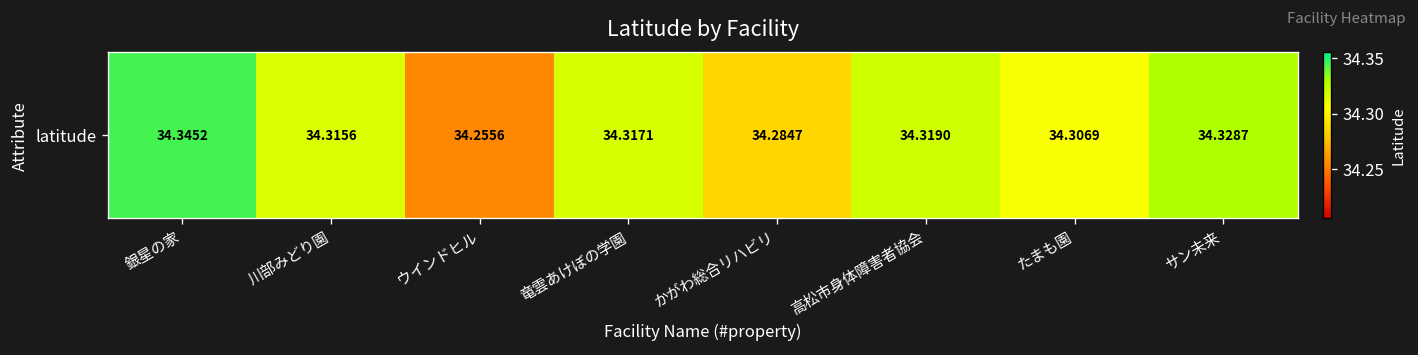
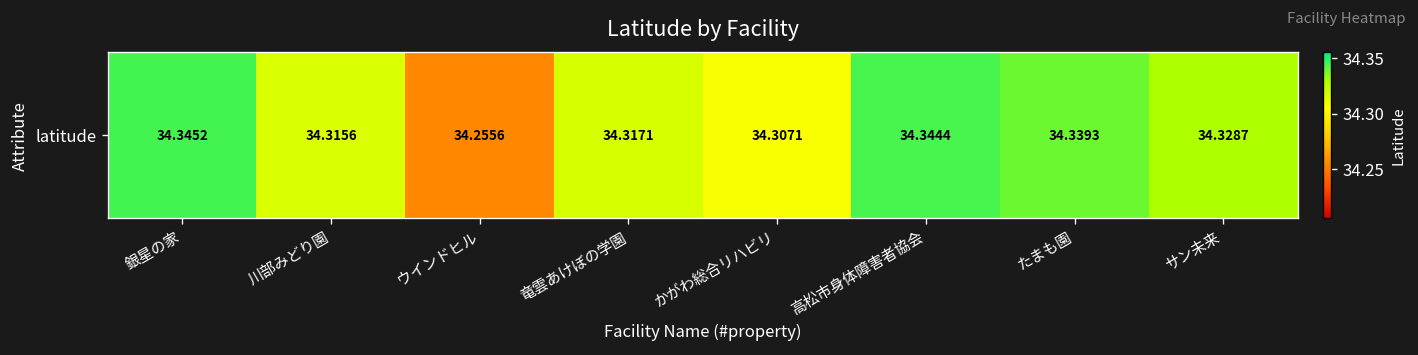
  {
    "latitude": {
      "銀星の家": 34.3452,
      "川部みどり園": 34.3156,
      "ウインドヒル": 34.2556,
      "竜雲あけぼの学園": 34.3171,
-     "かがわ総合リハビリ": 34.2847,
-     "高松市身体障害者協会": 34.3190,
-     "たまも園": 34.3069,
+     "かがわ総合リハビリ": 34.3071,
+     "高松市身体障害者協会": 34.3444,
+     "たまも園": 34.3393,
      "サン未来": 34.3287
    }
  }
